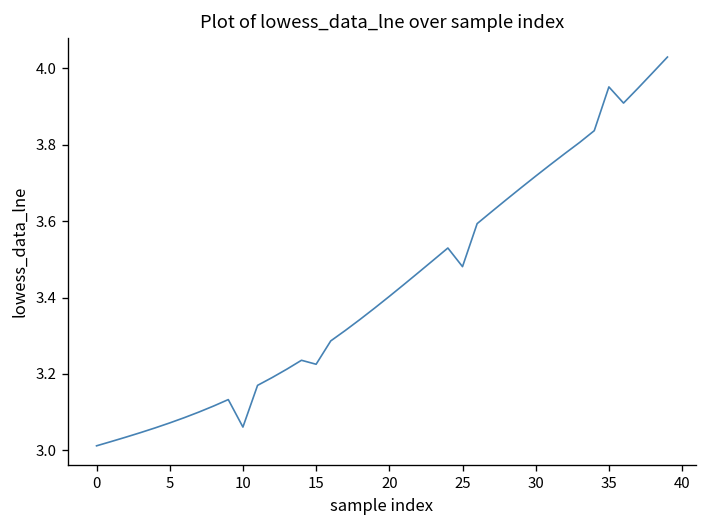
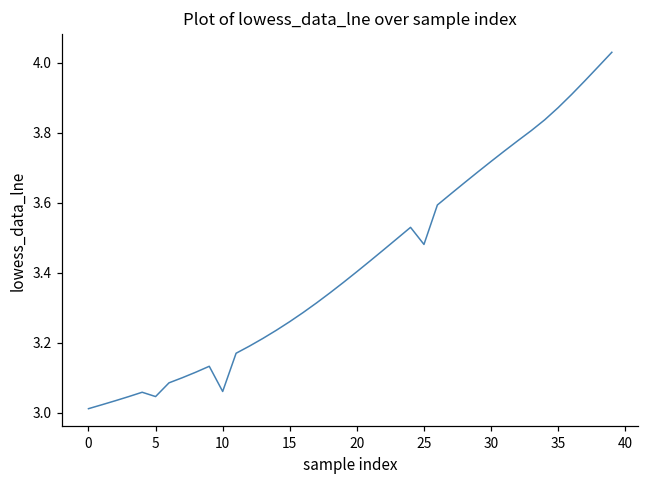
  {
    "0": 3.01,
-   "5": 3.07,
+   "5": 3.05,
    "10": 3.06,
-   "15": 3.23,
+   "15": 3.26,
    "20": 3.40,
    "25": 3.48,
    "30": 3.72,
-   "35": 3.95
+   "35": 3.87
  }
